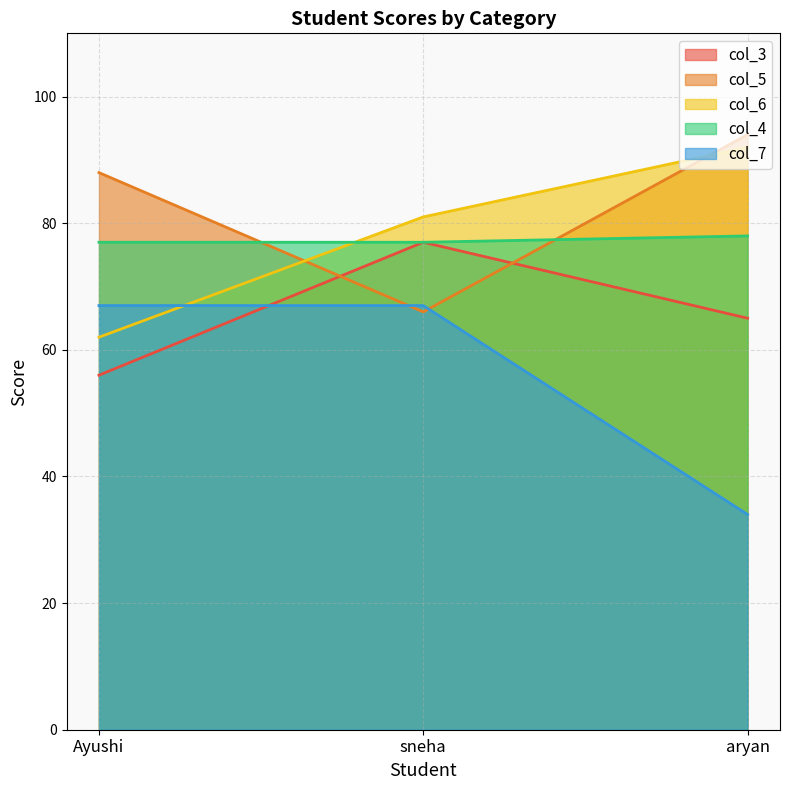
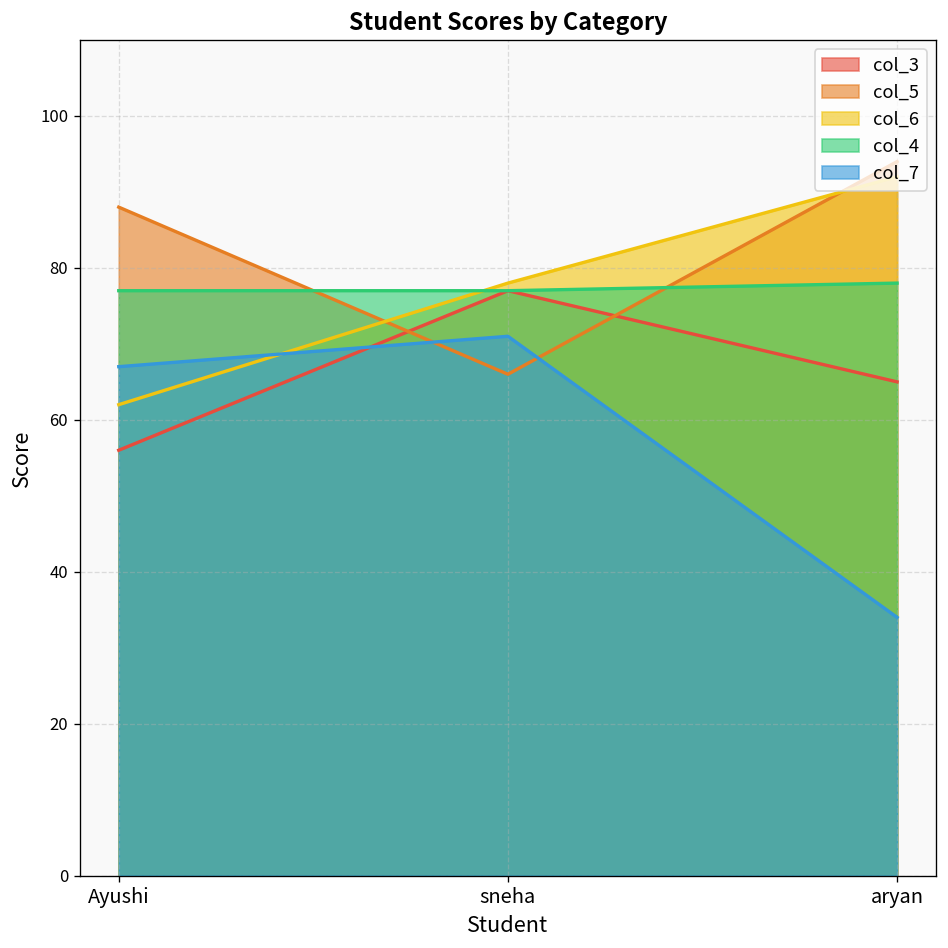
  {
    "col_6": {
      "Ayushi": 62,
-     "sneha": 81
+     "sneha": 78
    },
    "col_4": {
      "Ayushi": 77,
      "aryan": 78
    },
    "col_7": {
      "Ayushi": 67,
-     "sneha": 67,
+     "sneha": 71,
      "aryan": 34
    }
  }
